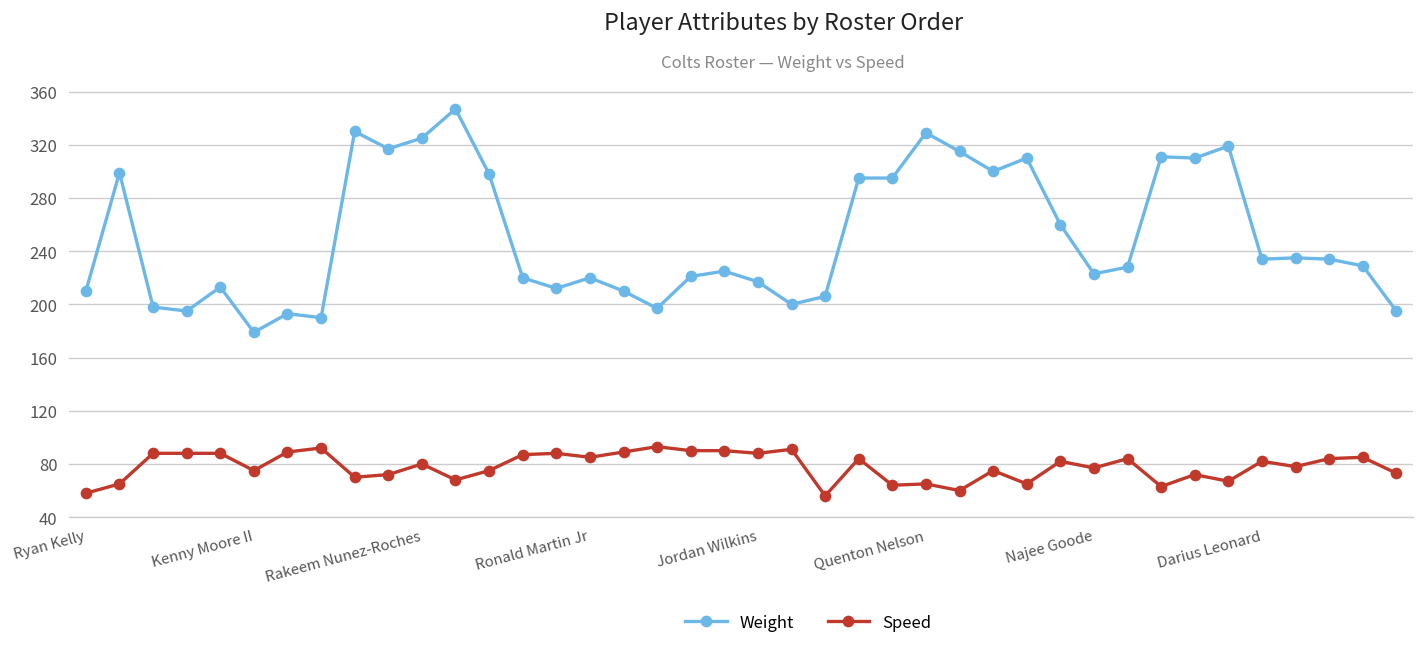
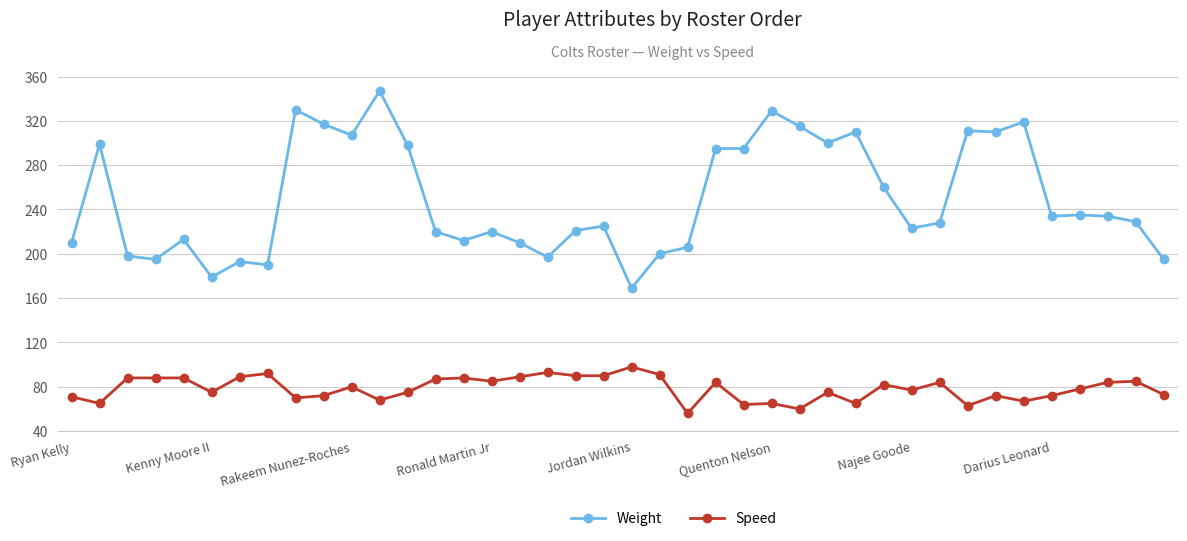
  {
    "Weight": {
      "Ryan Kelly": 210,
      "Kenny Moore II": 179,
-     "Rakeem Nunez-Roches": 325,
+     "Rakeem Nunez-Roches": 307,
      "Ronald Martin Jr": 220,
-     "Jordan Wilkins": 217,
+     "Jordan Wilkins": 169,
      "Quenton Nelson": 329,
      "Najee Goode": 223,
      "Darius Leonard": 234
    },
    "Speed": {
-     "Ryan Kelly": 58,
+     "Ryan Kelly": 71,
      "Kenny Moore II": 75,
      "Rakeem Nunez-Roches": 80,
      "Ronald Martin Jr": 85,
-     "Jordan Wilkins": 88,
+     "Jordan Wilkins": 98,
      "Quenton Nelson": 65,
      "Najee Goode": 77,
-     "Darius Leonard": 82
+     "Darius Leonard": 72
    }
  }
